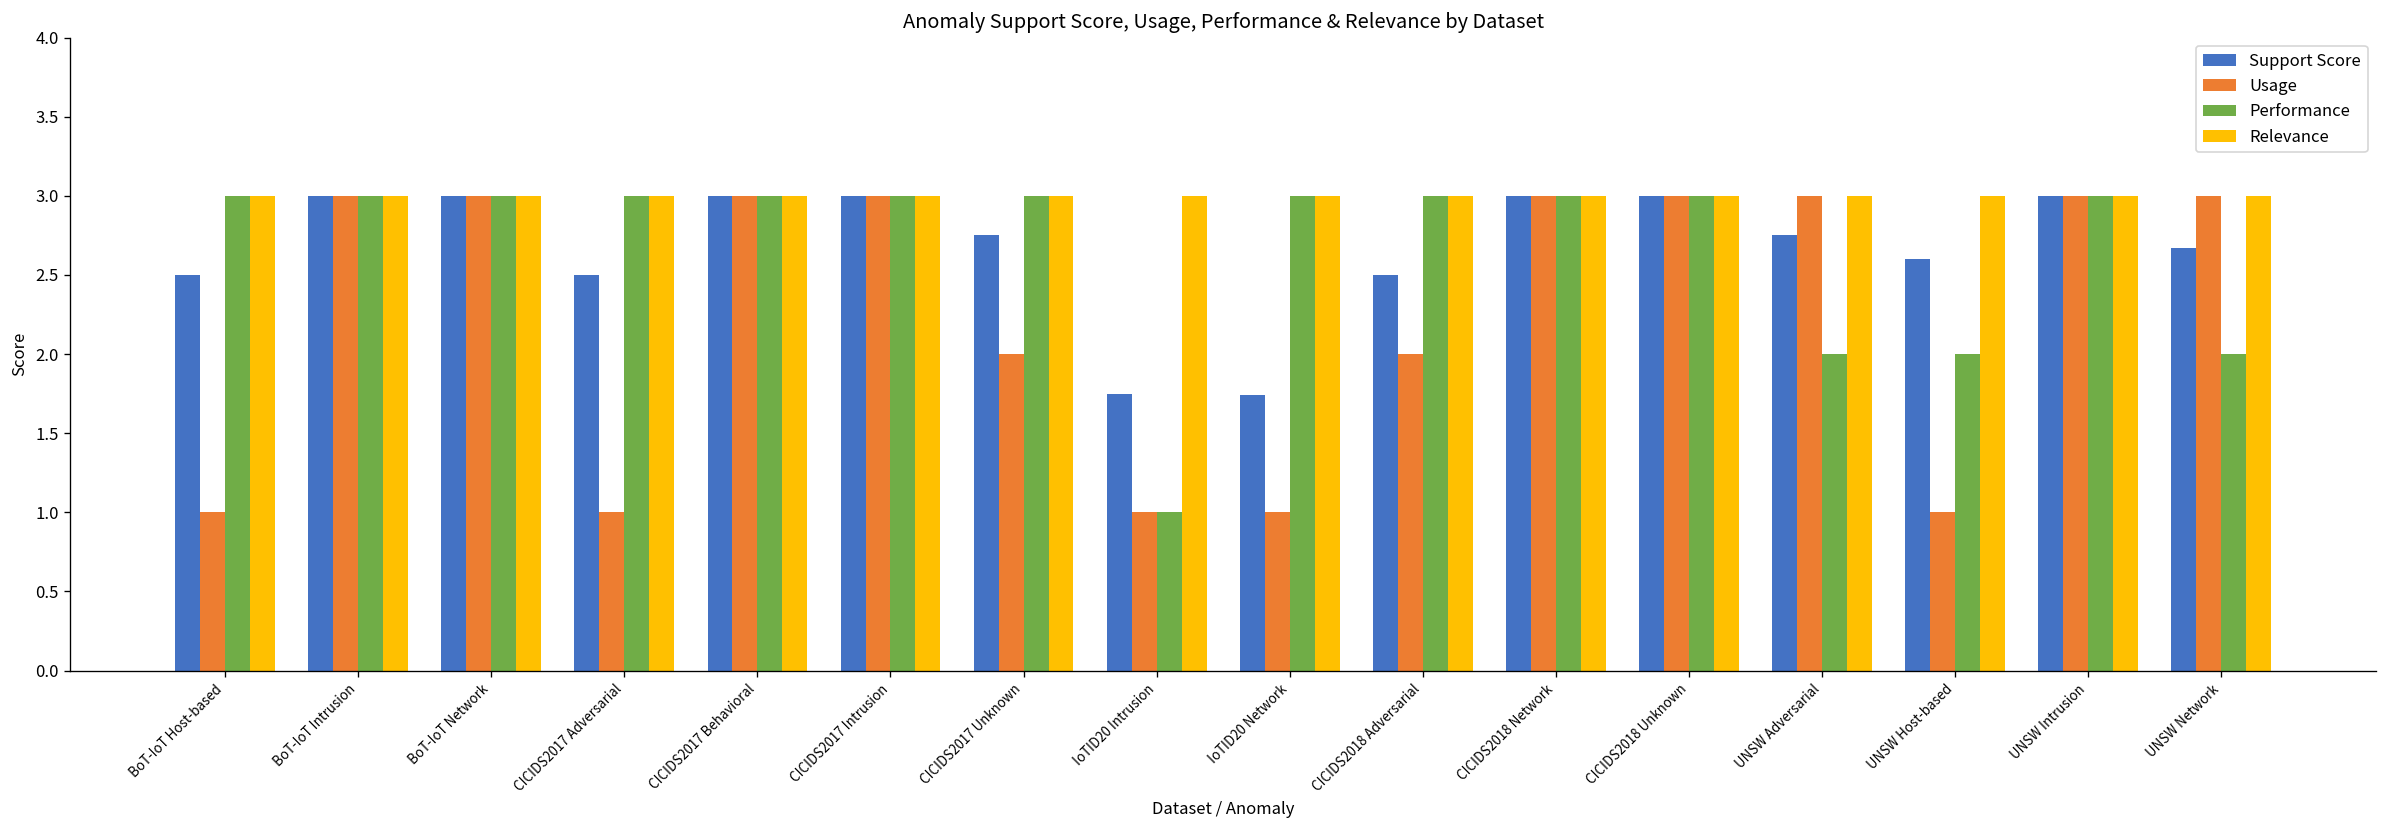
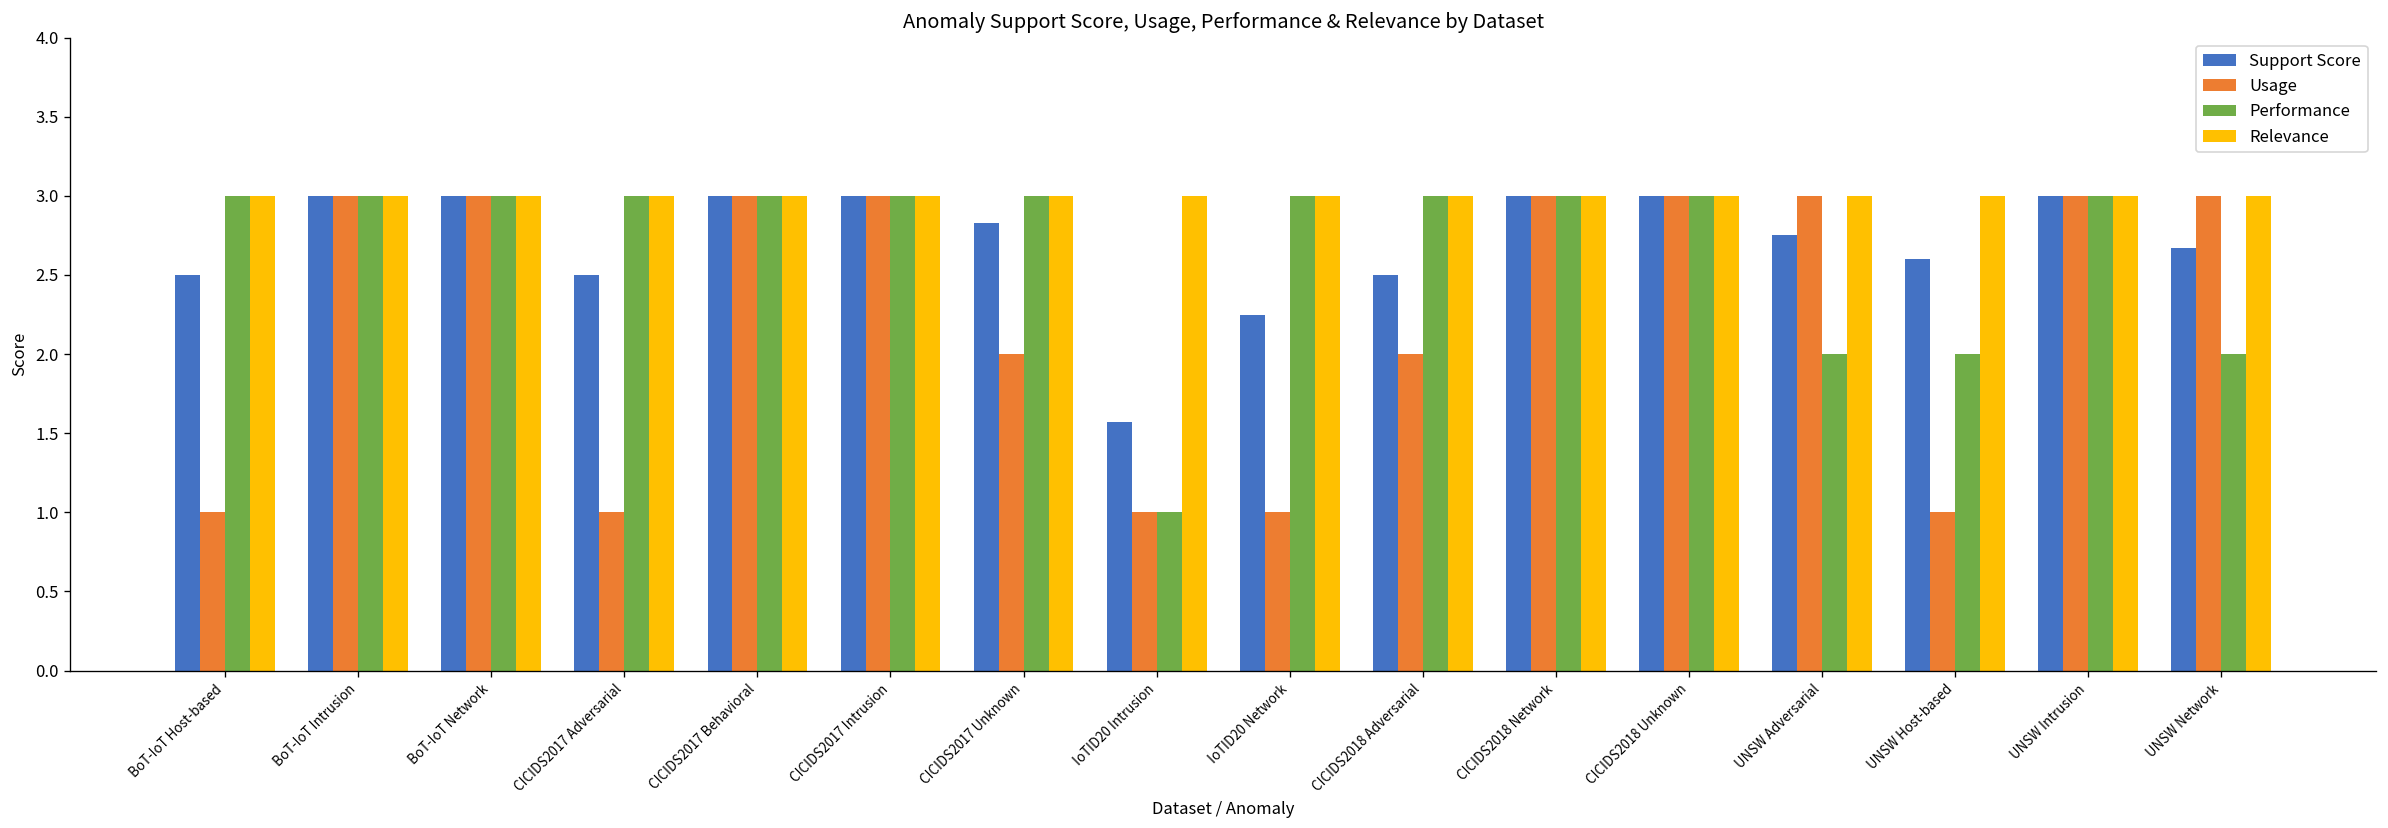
  {
    "Support Score": {
      "BoT-IoT Host-based": 2.50,
      "BoT-IoT Intrusion": 3.00,
      "BoT-IoT Network": 3.00,
      "CICIDS2017 Adversarial": 2.50,
      "CICIDS2017 Behavioral": 3.00,
      "CICIDS2017 Intrusion": 3.00,
-     "CICIDS2017 Unknown": 2.75,
-     "IoTID20 Intrusion": 1.75,
-     "IoTID20 Network": 1.74,
+     "CICIDS2017 Unknown": 2.83,
+     "IoTID20 Intrusion": 1.57,
+     "IoTID20 Network": 2.25,
      "CICIDS2018 Adversarial": 2.50,
      "CICIDS2018 Network": 3.00,
      "CICIDS2018 Unknown": 3.00,
      "UNSW Adversarial": 2.75,
      "UNSW Host-based": 2.60,
      "UNSW Intrusion": 3.00,
      "UNSW Network": 2.67
    },
    "Usage": {
      "BoT-IoT Host-based": 1.00,
      "BoT-IoT Intrusion": 3.00,
      "BoT-IoT Network": 3.00,
      "CICIDS2017 Adversarial": 1.00,
      "CICIDS2017 Behavioral": 3.00,
      "CICIDS2017 Intrusion": 3.00,
      "CICIDS2017 Unknown": 2.00,
      "IoTID20 Intrusion": 1.00,
      "IoTID20 Network": 1.00,
      "CICIDS2018 Adversarial": 2.00,
      "CICIDS2018 Network": 3.00,
      "CICIDS2018 Unknown": 3.00,
      "UNSW Adversarial": 3.00,
      "UNSW Host-based": 1.00,
      "UNSW Intrusion": 3.00,
      "UNSW Network": 3.00
    },
    "Performance": {
      "BoT-IoT Host-based": 3.00,
      "BoT-IoT Intrusion": 3.00,
      "BoT-IoT Network": 3.00,
      "CICIDS2017 Adversarial": 3.00,
      "CICIDS2017 Behavioral": 3.00,
      "CICIDS2017 Intrusion": 3.00,
      "CICIDS2017 Unknown": 3.00,
      "IoTID20 Intrusion": 1.00,
      "IoTID20 Network": 3.00,
      "CICIDS2018 Adversarial": 3.00,
      "CICIDS2018 Network": 3.00,
      "CICIDS2018 Unknown": 3.00,
      "UNSW Adversarial": 2.00,
      "UNSW Host-based": 2.00,
      "UNSW Intrusion": 3.00,
      "UNSW Network": 2.00
    },
    "Relevance": {
      "BoT-IoT Host-based": 3.00,
      "BoT-IoT Intrusion": 3.00,
      "BoT-IoT Network": 3.00,
      "CICIDS2017 Adversarial": 3.00,
      "CICIDS2017 Behavioral": 3.00,
      "CICIDS2017 Intrusion": 3.00,
      "CICIDS2017 Unknown": 3.00,
      "IoTID20 Intrusion": 3.00,
      "IoTID20 Network": 3.00,
      "CICIDS2018 Adversarial": 3.00,
      "CICIDS2018 Network": 3.00,
      "CICIDS2018 Unknown": 3.00,
      "UNSW Adversarial": 3.00,
      "UNSW Host-based": 3.00,
      "UNSW Intrusion": 3.00,
      "UNSW Network": 3.00
    }
  }
